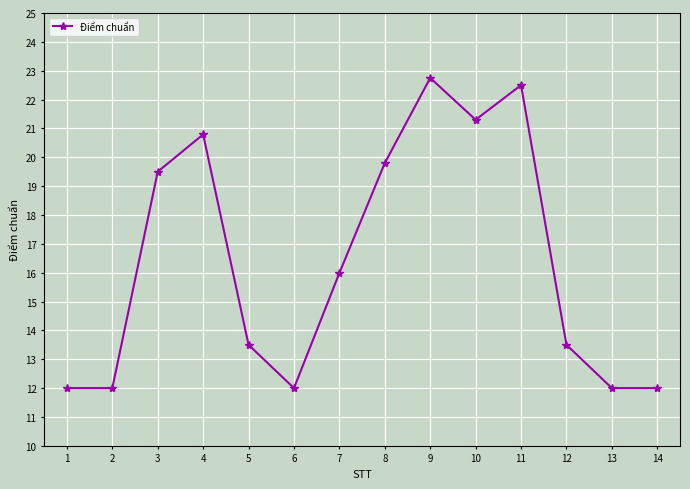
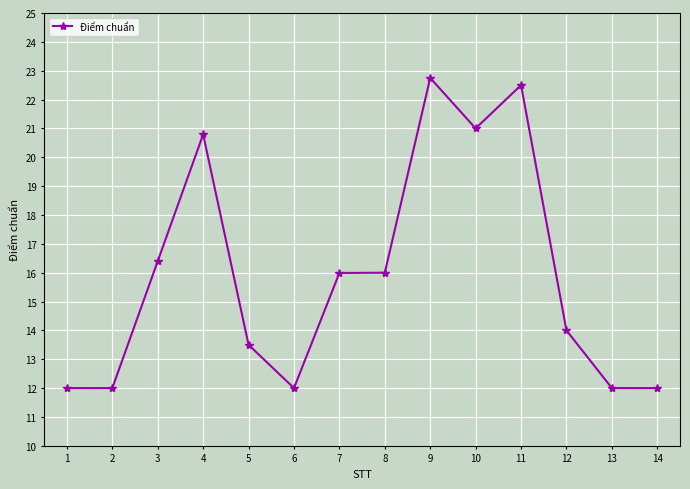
  {
    "1": 12.0,
    "2": 12.0,
-   "3": 19.5,
+   "3": 16.4,
    "4": 20.8,
    "5": 13.5,
    "6": 12.0,
    "7": 16.0,
-   "8": 19.8,
+   "8": 16.0,
    "9": 22.8,
-   "10": 21.3,
+   "10": 21.0,
    "11": 22.5,
-   "12": 13.5,
+   "12": 14.0,
    "13": 12.0,
    "14": 12.0
  }
